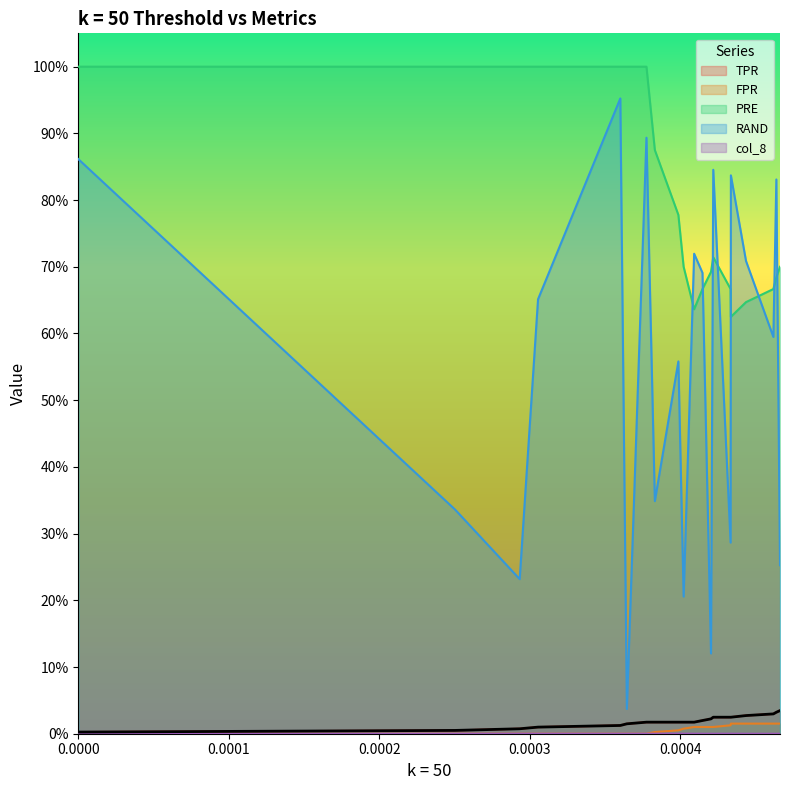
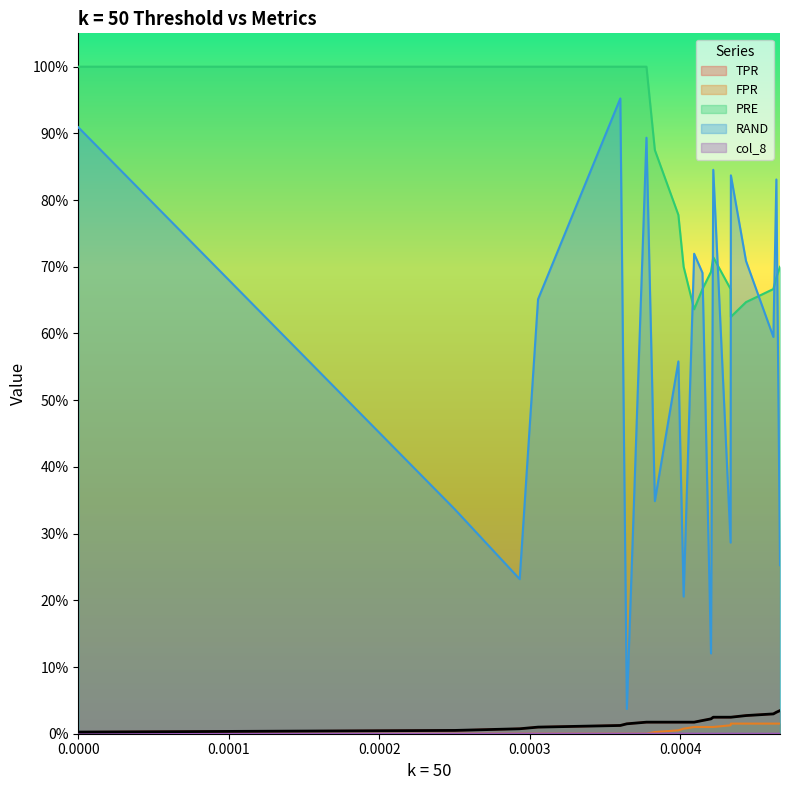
  {
    "PRE": {
      "0.0000": "100%"
    },
    "RAND": {
-     "0.0000": "86%"
+     "0.0000": "91%"
    }
  }
